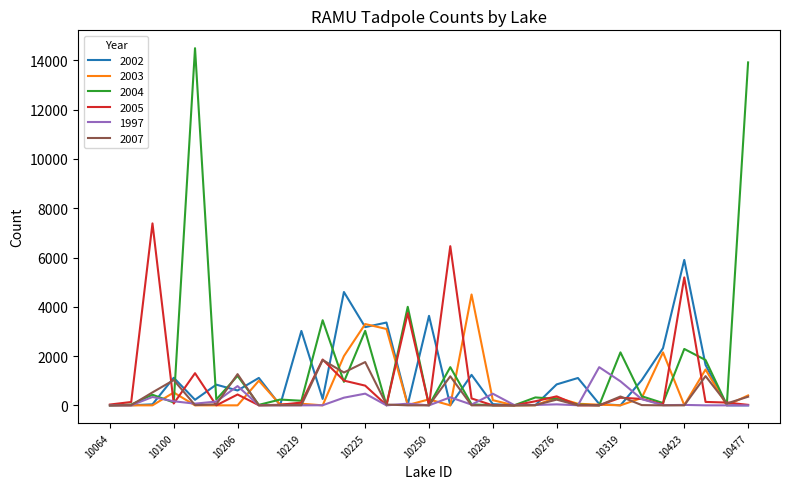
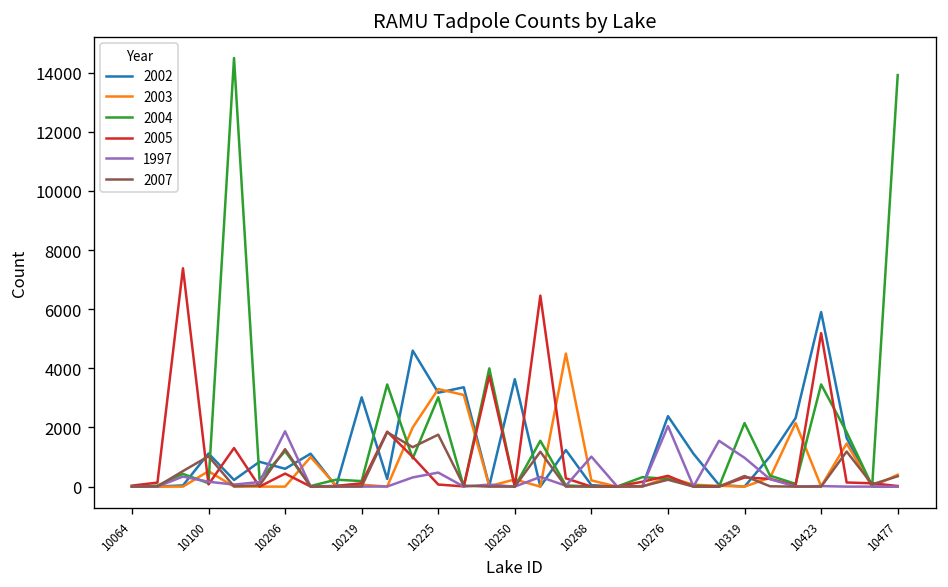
  {
    "2002": {
      "10206": 600,
      "10219": 3000,
      "10225": 3200,
      "10250": 3600,
-     "10276": 900,
+     "10276": 2400,
      "10423": 5900
    },
    "2003": {
      "10100": 500,
      "10206": 0,
      "10225": 3300,
      "10250": 200,
      "10268": 200
    },
    "2004": {
      "10225": 3000,
      "10319": 2200,
-     "10423": 2300,
+     "10423": 3500,
      "10477": 13900
    },
    "2005": {
      "10206": 400,
-     "10225": 800,
+     "10225": 100,
      "10423": 5200
    },
    "1997": {
-     "10206": 800,
+     "10206": 1900,
      "10225": 500,
-     "10268": 500,
-     "10276": 0,
+     "10268": 1000,
+     "10276": 2000,
      "10319": 1000
    },
    "2007": {
      "10225": 1800
    }
  }
